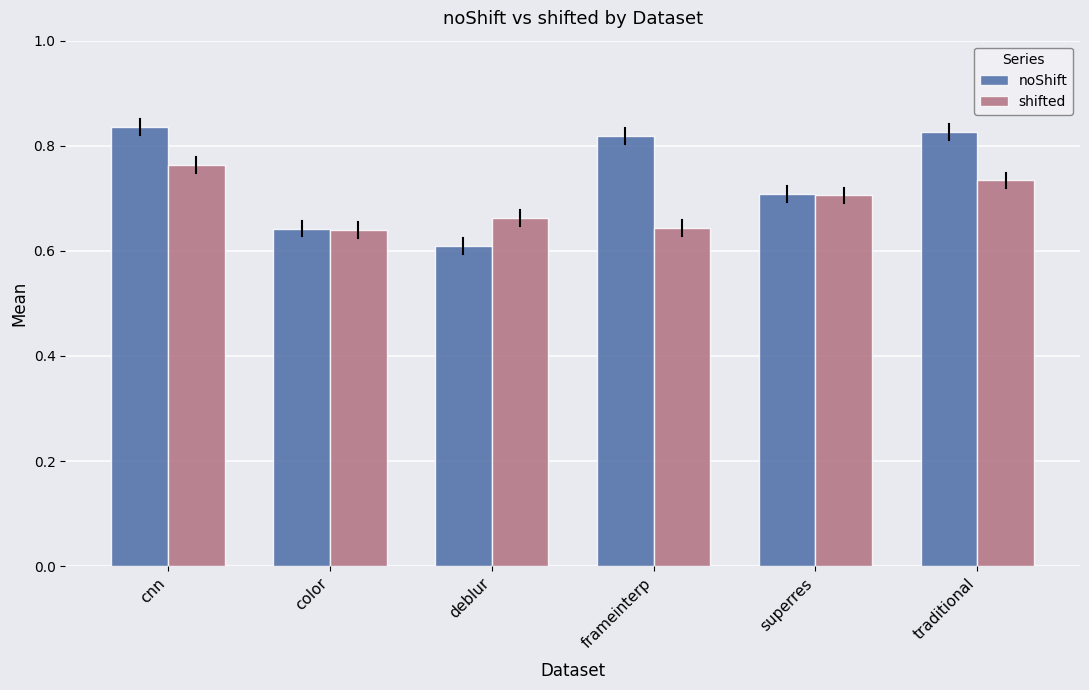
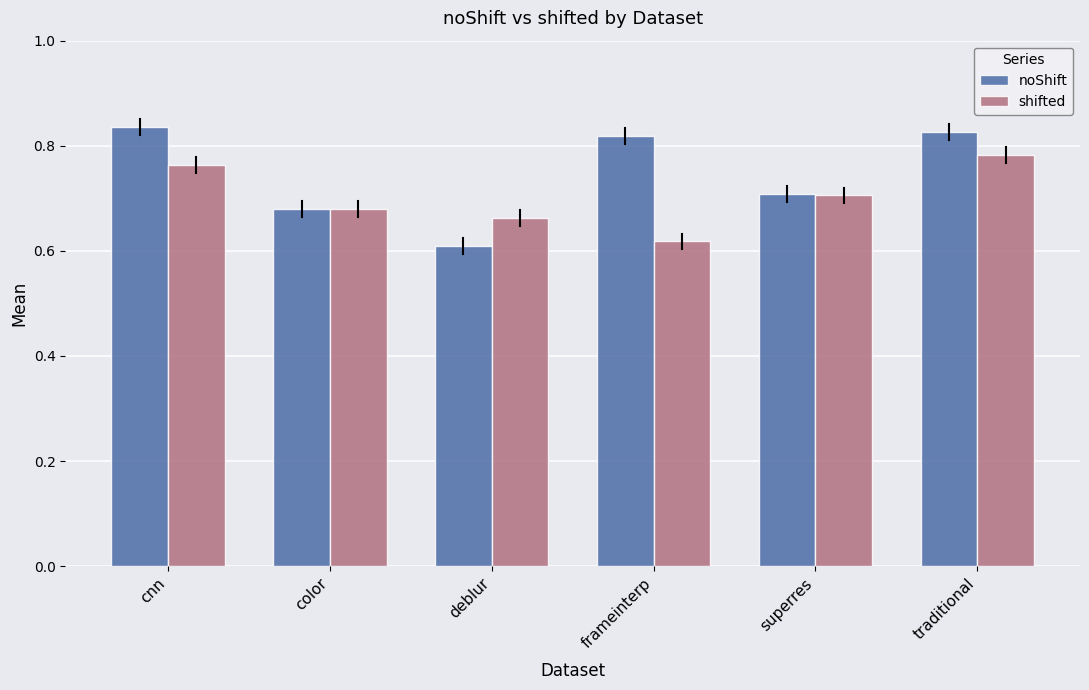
  {
    "noShift": {
      "cnn": 0.84,
-     "color": 0.64,
+     "color": 0.68,
      "deblur": 0.61,
      "frameinterp": 0.82,
      "superres": 0.71,
      "traditional": 0.83
    },
    "shifted": {
      "cnn": 0.76,
-     "color": 0.64,
+     "color": 0.68,
      "deblur": 0.66,
-     "frameinterp": 0.64,
+     "frameinterp": 0.62,
      "superres": 0.71,
-     "traditional": 0.73
+     "traditional": 0.78
    }
  }
